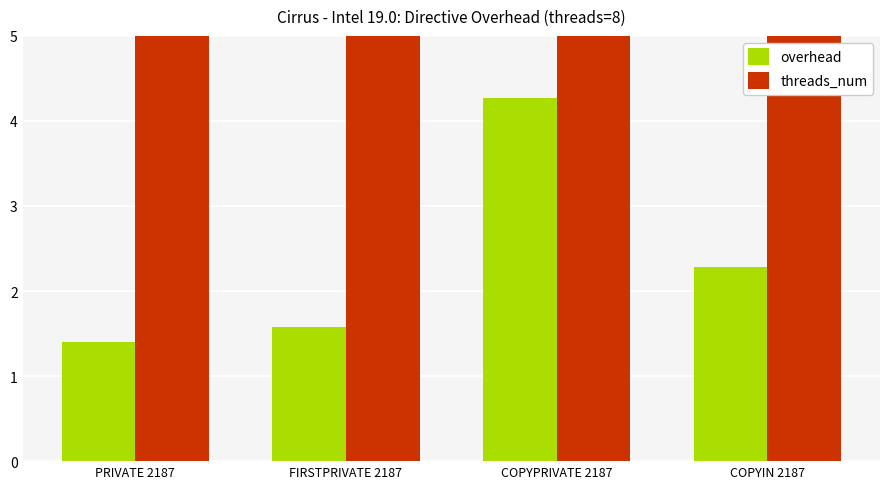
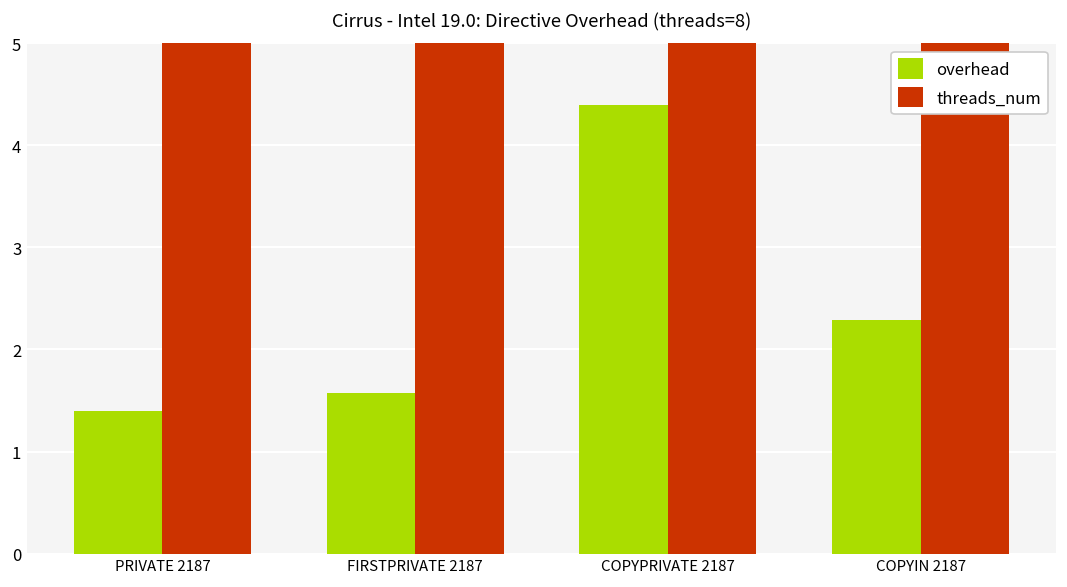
  {
    "overhead": {
      "PRIVATE 2187": 1.4,
      "FIRSTPRIVATE 2187": 1.6,
-     "COPYPRIVATE 2187": 4.3,
+     "COPYPRIVATE 2187": 4.4,
      "COPYIN 2187": 2.3
    }
  }
